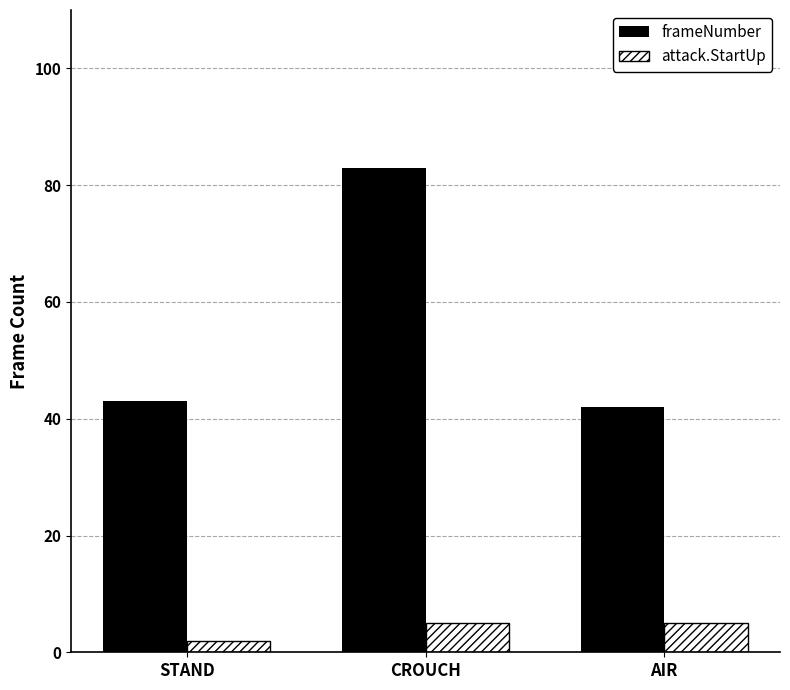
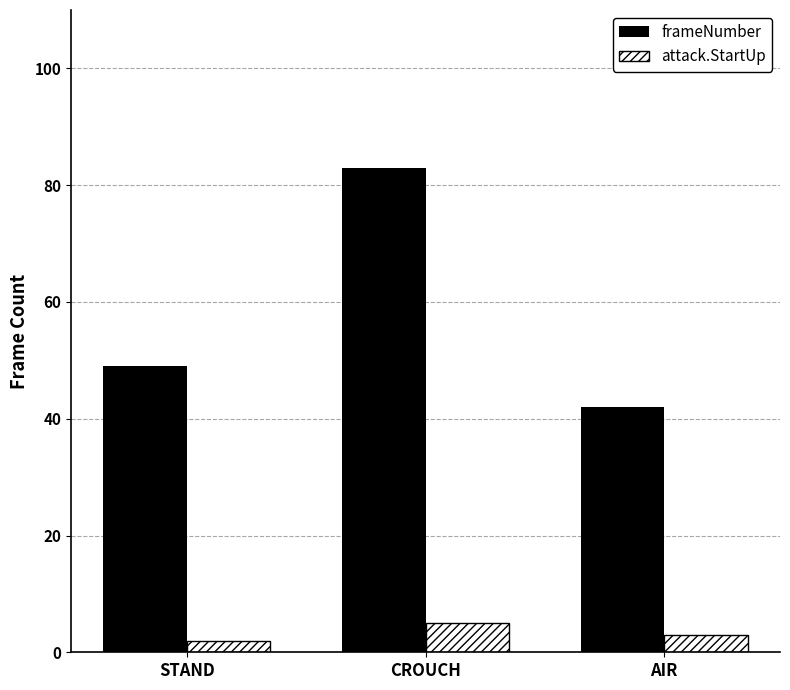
  {
    "frameNumber": {
-     "STAND": 43,
+     "STAND": 49,
      "CROUCH": 83,
      "AIR": 42
    },
    "attack.StartUp": {
      "STAND": 2,
      "CROUCH": 5,
-     "AIR": 5
+     "AIR": 3
    }
  }
